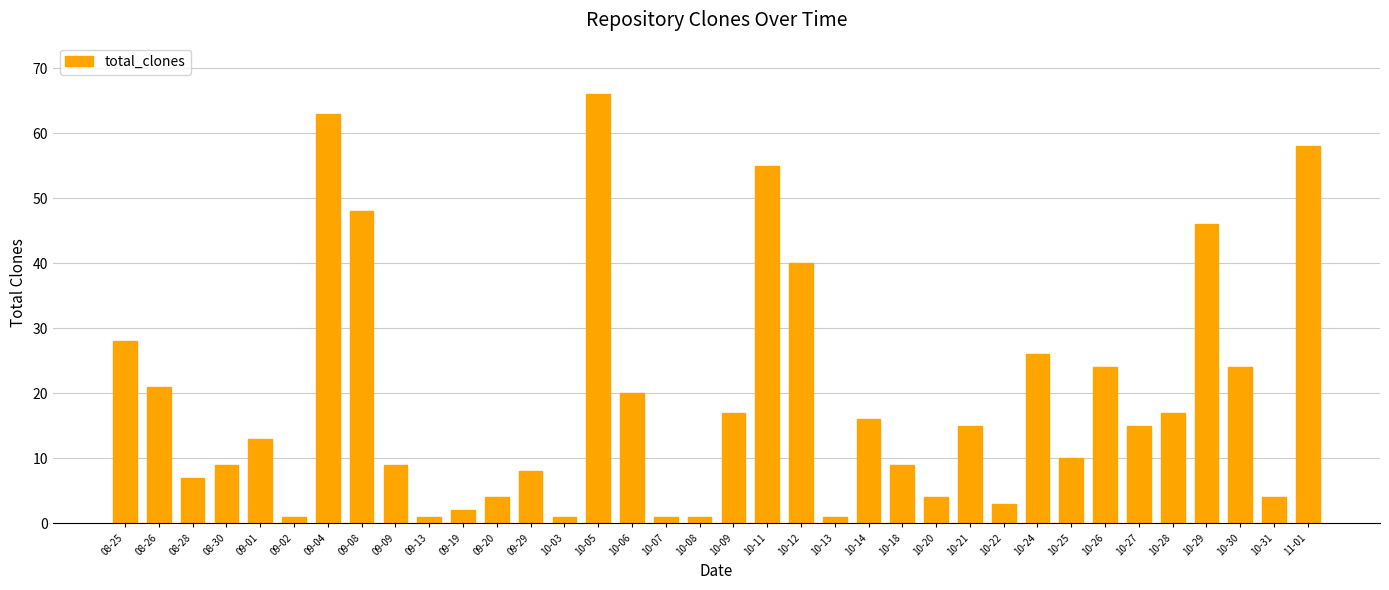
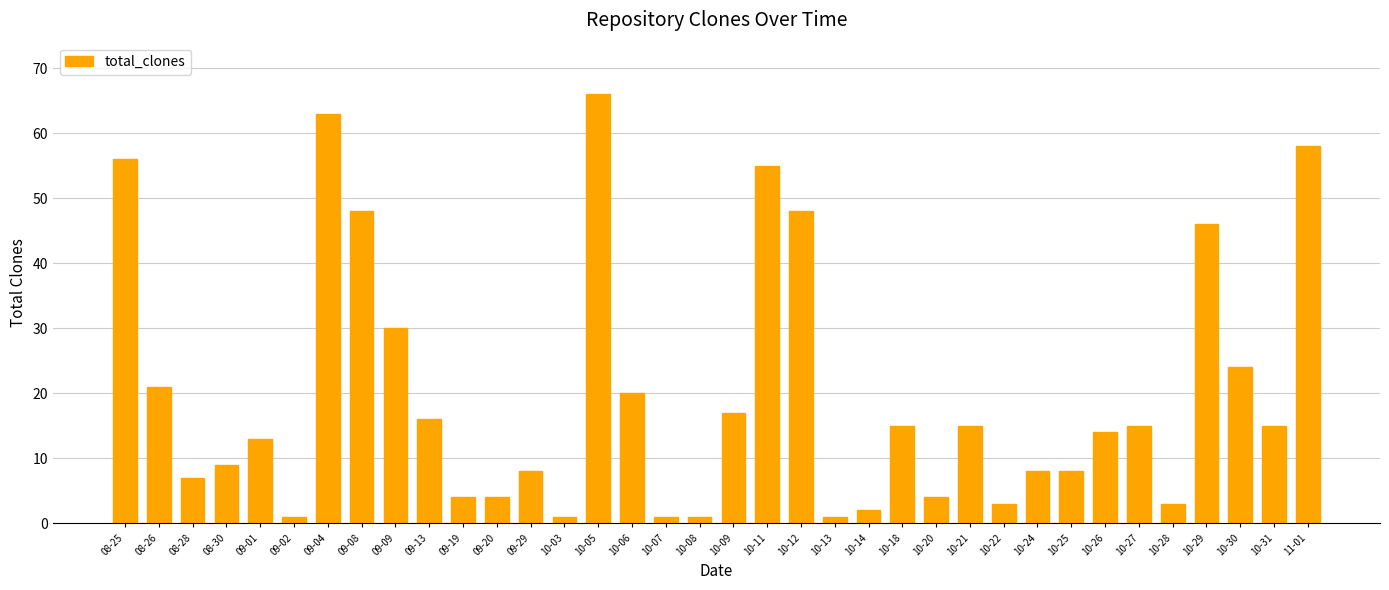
  {
-   "08-25": 28,
+   "08-25": 56,
    "08-26": 21,
    "08-28": 7,
    "08-30": 9,
    "09-01": 13,
    "09-02": 1,
    "09-04": 63,
    "09-08": 48,
-   "09-09": 9,
-   "09-13": 1,
-   "09-19": 2,
+   "09-09": 30,
+   "09-13": 16,
+   "09-19": 4,
    "09-20": 4,
    "09-29": 8,
    "10-03": 1,
    "10-05": 66,
    "10-06": 20,
    "10-07": 1,
    "10-08": 1,
    "10-09": 17,
    "10-11": 55,
-   "10-12": 40,
+   "10-12": 48,
    "10-13": 1,
-   "10-14": 16,
-   "10-18": 9,
+   "10-14": 2,
+   "10-18": 15,
    "10-20": 4,
    "10-21": 15,
    "10-22": 3,
-   "10-24": 26,
-   "10-25": 10,
-   "10-26": 24,
+   "10-24": 8,
+   "10-25": 8,
+   "10-26": 14,
    "10-27": 15,
-   "10-28": 17,
+   "10-28": 3,
    "10-29": 46,
    "10-30": 24,
-   "10-31": 4,
+   "10-31": 15,
    "11-01": 58
  }
